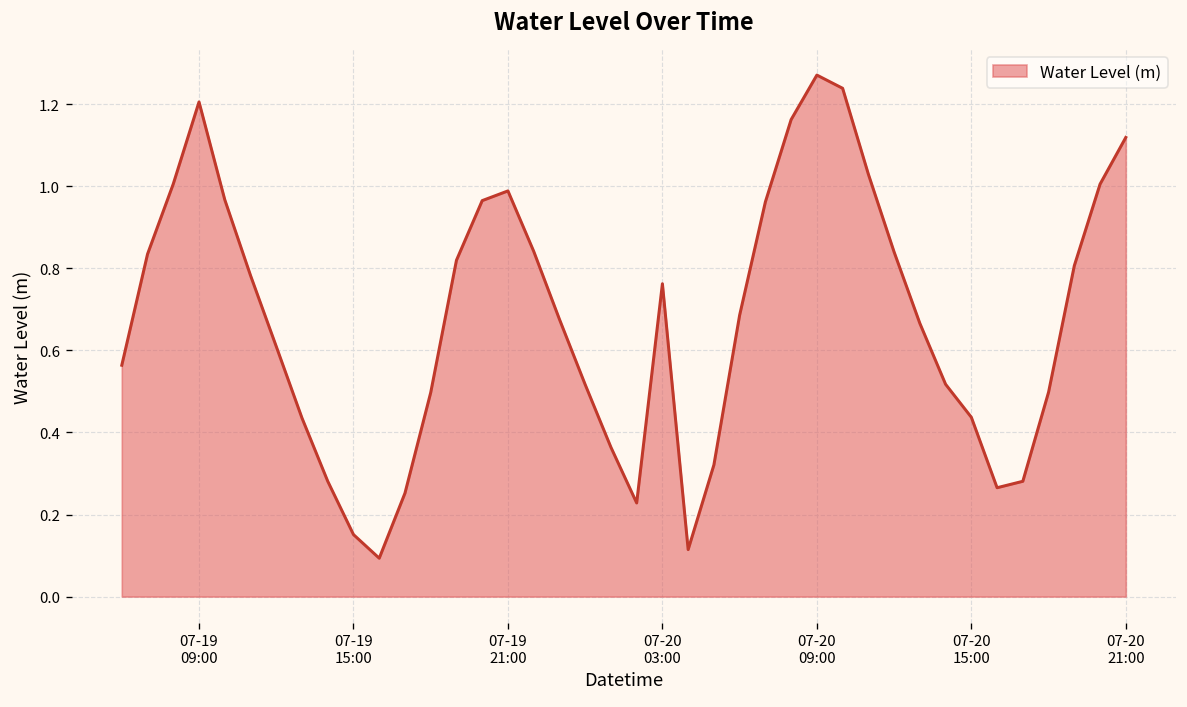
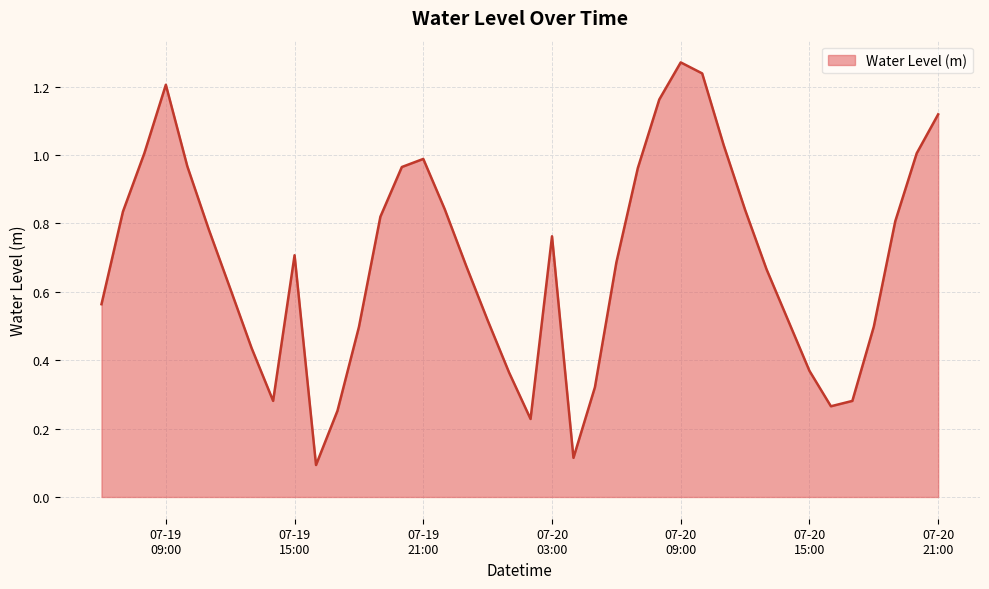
  {
    "07-19 09:00": 1.21,
-   "07-19 15:00": 0.15,
+   "07-19 15:00": 0.71,
    "07-19 21:00": 0.99,
    "07-20 03:00": 0.76,
    "07-20 09:00": 1.27,
-   "07-20 15:00": 0.44,
+   "07-20 15:00": 0.37,
    "07-20 21:00": 1.12
  }
